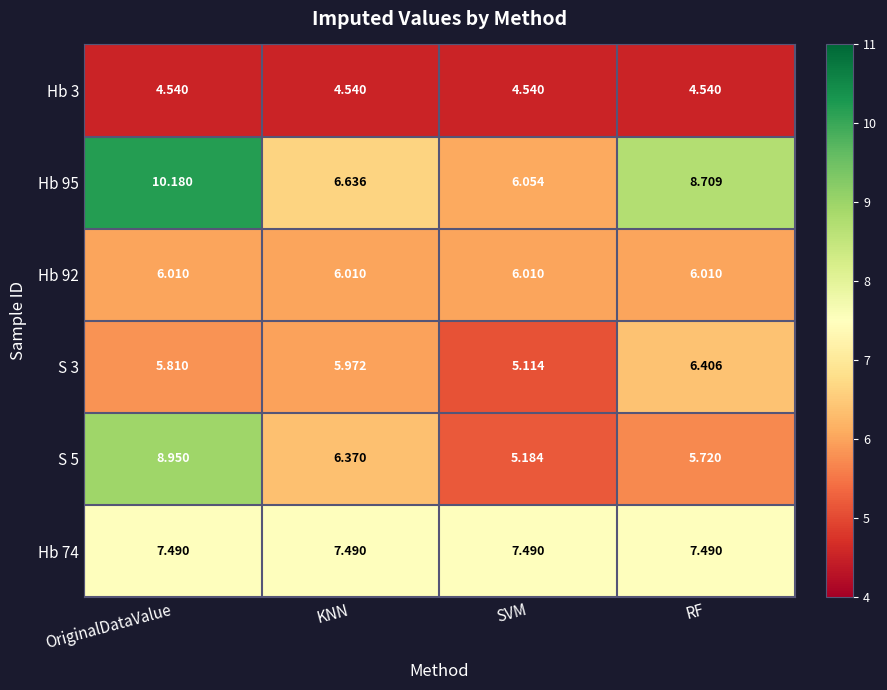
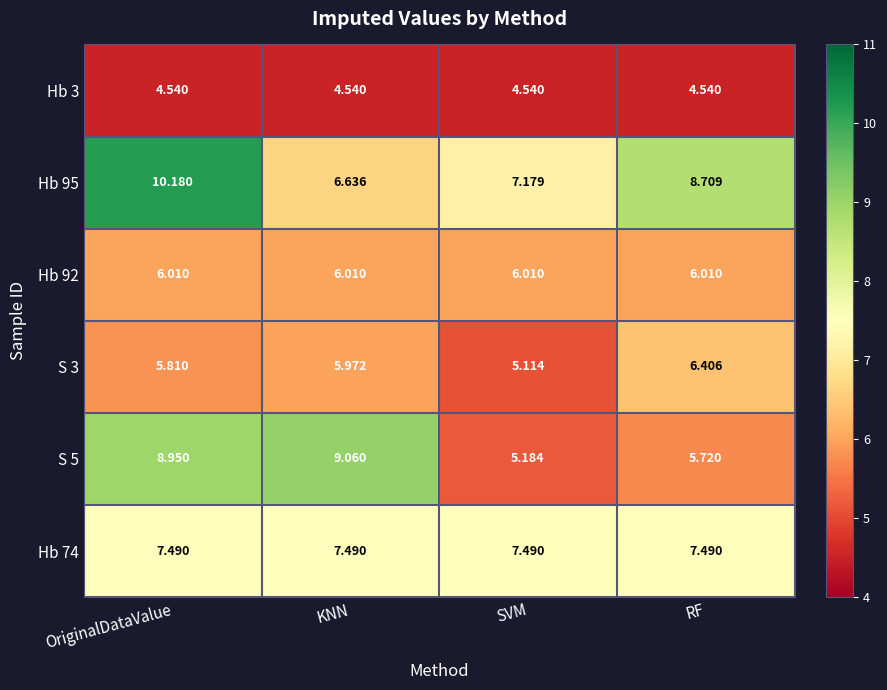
  {
    "Hb 3": {
      "OriginalDataValue": 4.540,
      "KNN": 4.540,
      "SVM": 4.540,
      "RF": 4.540
    },
    "Hb 95": {
      "OriginalDataValue": 10.180,
      "KNN": 6.636,
-     "SVM": 6.054,
+     "SVM": 7.179,
      "RF": 8.709
    },
    "Hb 92": {
      "OriginalDataValue": 6.010,
      "KNN": 6.010,
      "SVM": 6.010,
      "RF": 6.010
    },
    "S 3": {
      "OriginalDataValue": 5.810,
      "KNN": 5.972,
      "SVM": 5.114,
      "RF": 6.406
    },
    "S 5": {
      "OriginalDataValue": 8.950,
-     "KNN": 6.370,
+     "KNN": 9.060,
      "SVM": 5.184,
      "RF": 5.720
    },
    "Hb 74": {
      "OriginalDataValue": 7.490,
      "KNN": 7.490,
      "SVM": 7.490,
      "RF": 7.490
    }
  }
